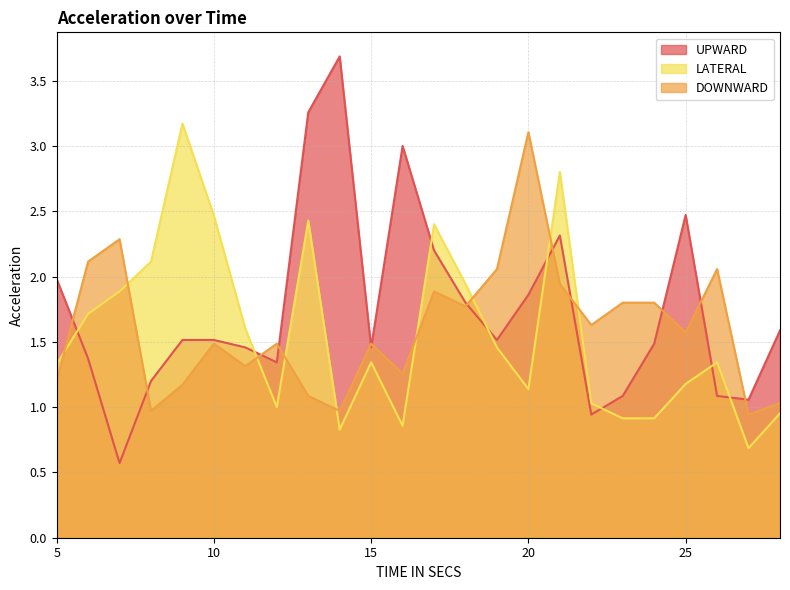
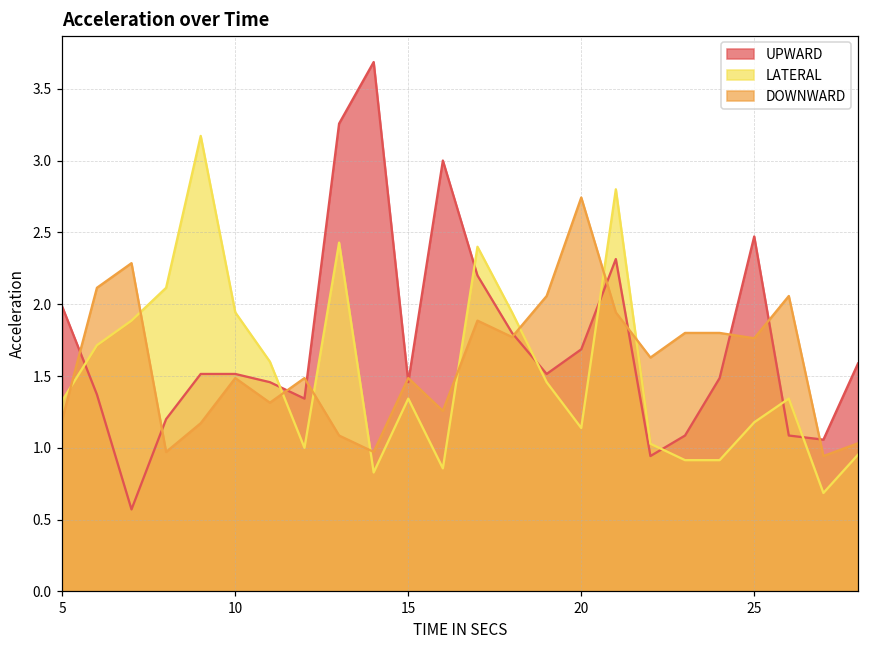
  {
    "UPWARD": {
      "5": 1.98,
      "10": 1.51,
      "15": 1.46,
-     "20": 1.86,
+     "20": 1.69,
      "25": 2.47
    },
    "LATERAL": {
      "5": 1.33,
-     "10": 2.47,
+     "10": 1.94,
      "15": 1.34,
      "20": 1.14,
      "25": 1.18
    },
    "DOWNWARD": {
      "5": 1.20,
      "10": 1.49,
      "15": 1.49,
-     "20": 3.11,
-     "25": 1.57
+     "20": 2.74,
+     "25": 1.76
    }
  }
